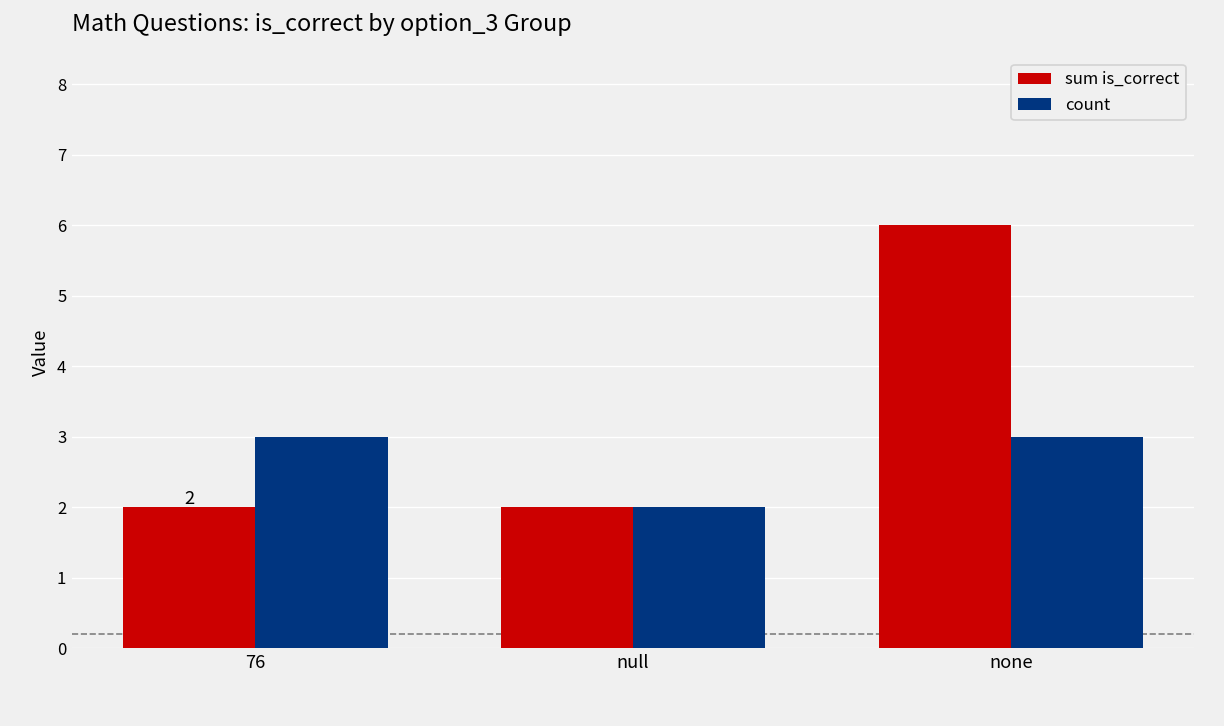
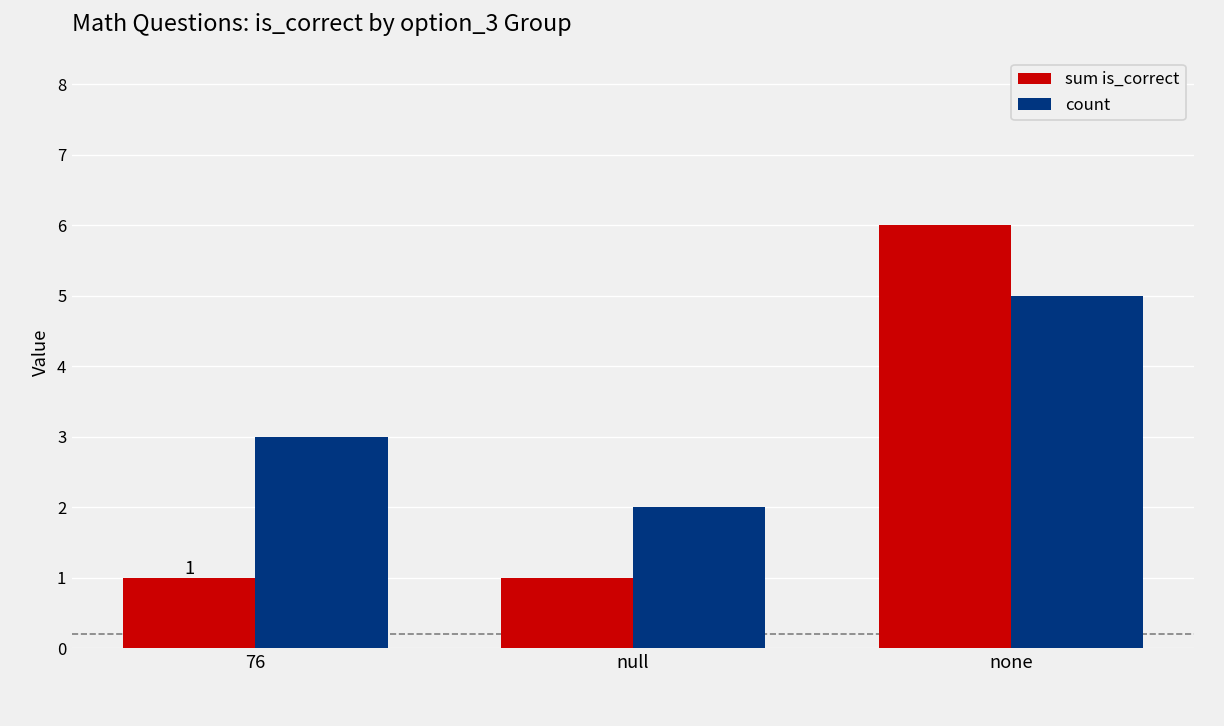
  {
    "sum is_correct": {
-     "76": 2,
-     "null": 2
+     "76": 1,
+     "null": 1
    },
    "count": {
      "76": 3,
      "null": 2,
-     "none": 3
+     "none": 5
    }
  }
